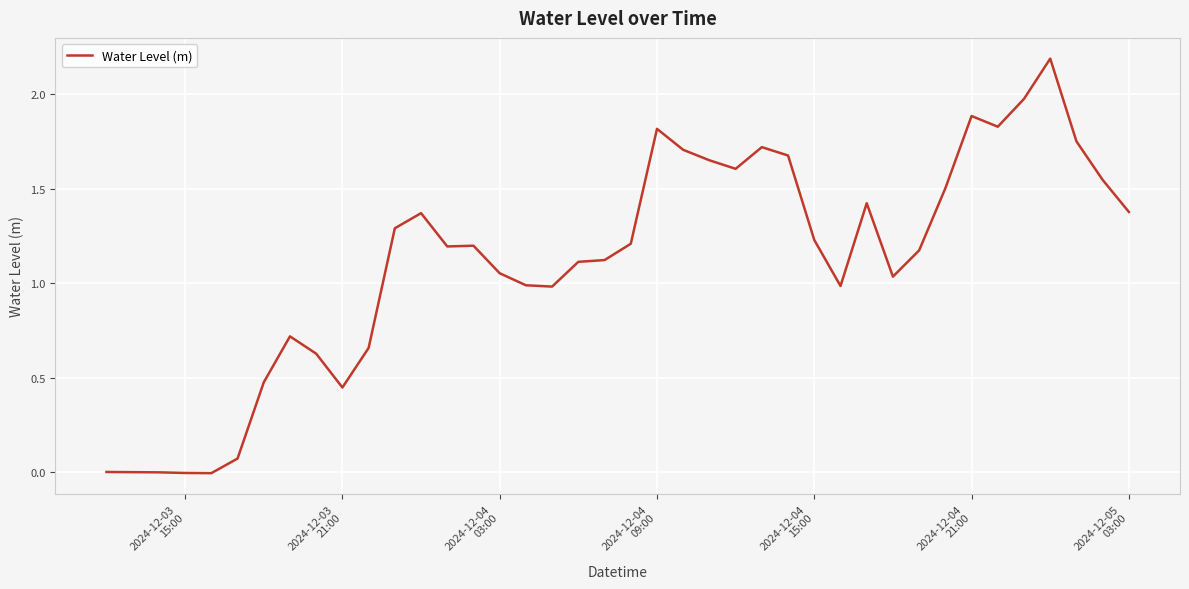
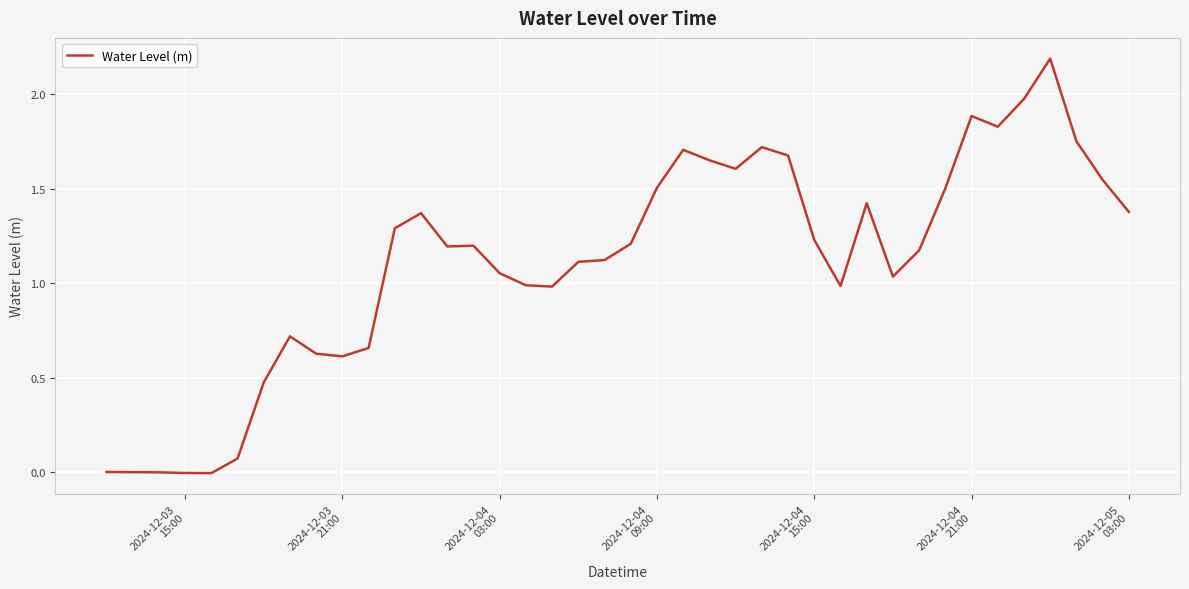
  {
    "2024-12-03 15:00": 0.00,
-   "2024-12-03 21:00": 0.45,
+   "2024-12-03 21:00": 0.61,
    "2024-12-04 03:00": 1.05,
-   "2024-12-04 09:00": 1.82,
+   "2024-12-04 09:00": 1.51,
    "2024-12-04 15:00": 1.23,
    "2024-12-04 21:00": 1.89,
    "2024-12-05 03:00": 1.38
  }
